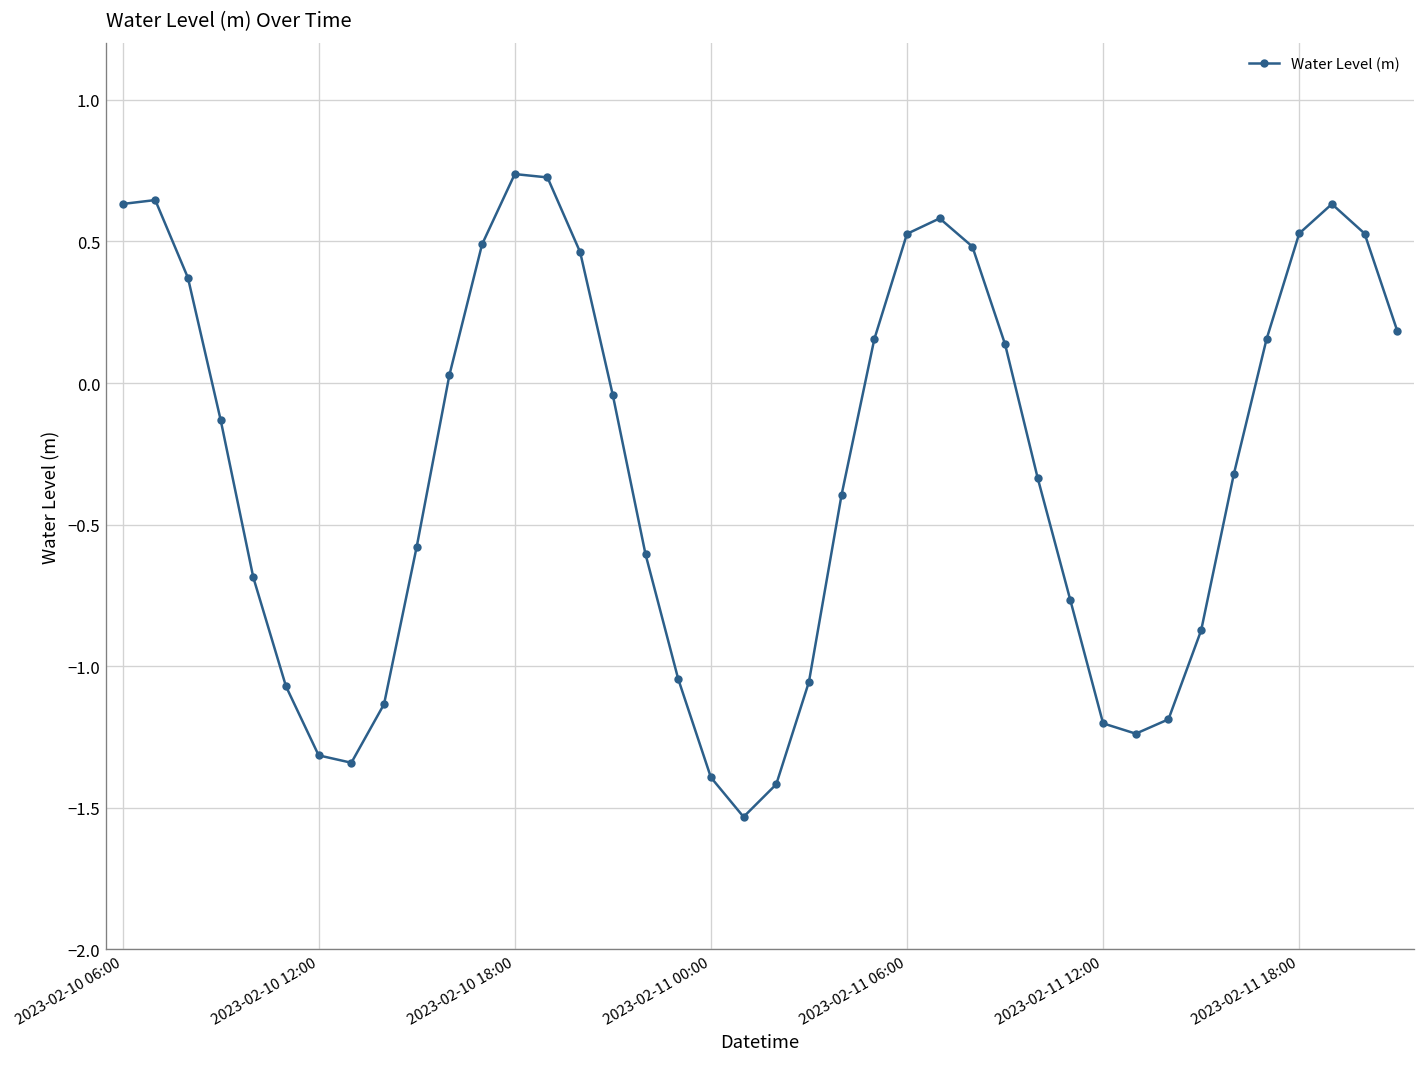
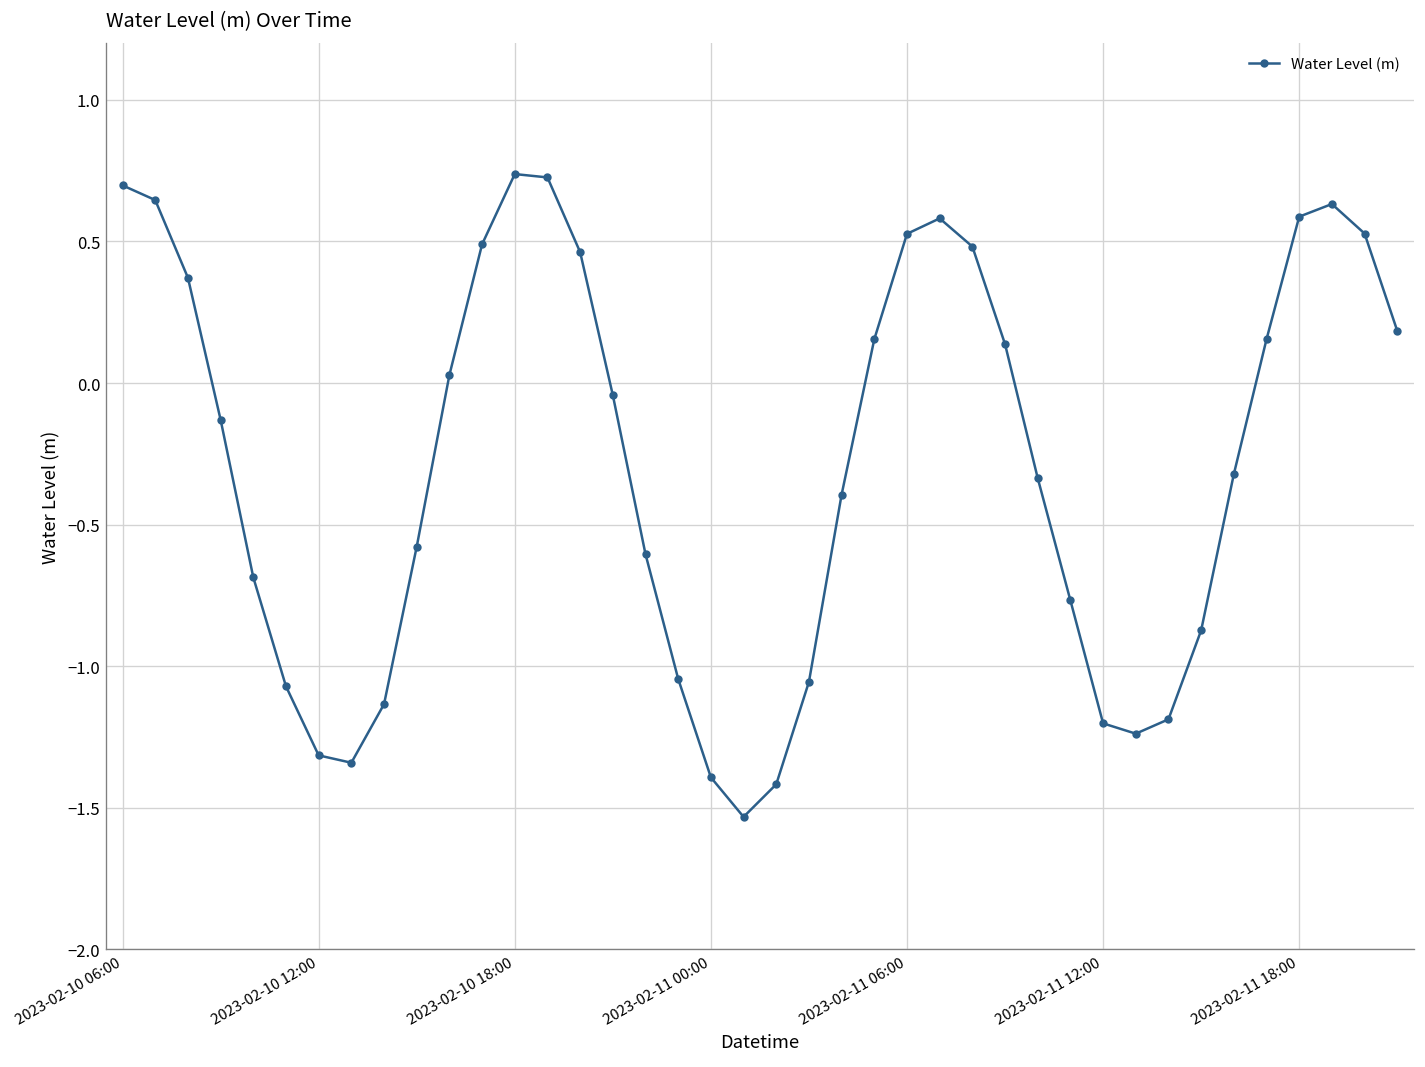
  {
-   "2023-02-10 06:00": 0.63,
+   "2023-02-10 06:00": 0.70,
    "2023-02-10 12:00": -1.32,
    "2023-02-10 18:00": 0.74,
    "2023-02-11 00:00": -1.39,
    "2023-02-11 06:00": 0.53,
    "2023-02-11 12:00": -1.20,
-   "2023-02-11 18:00": 0.53
+   "2023-02-11 18:00": 0.59
  }
